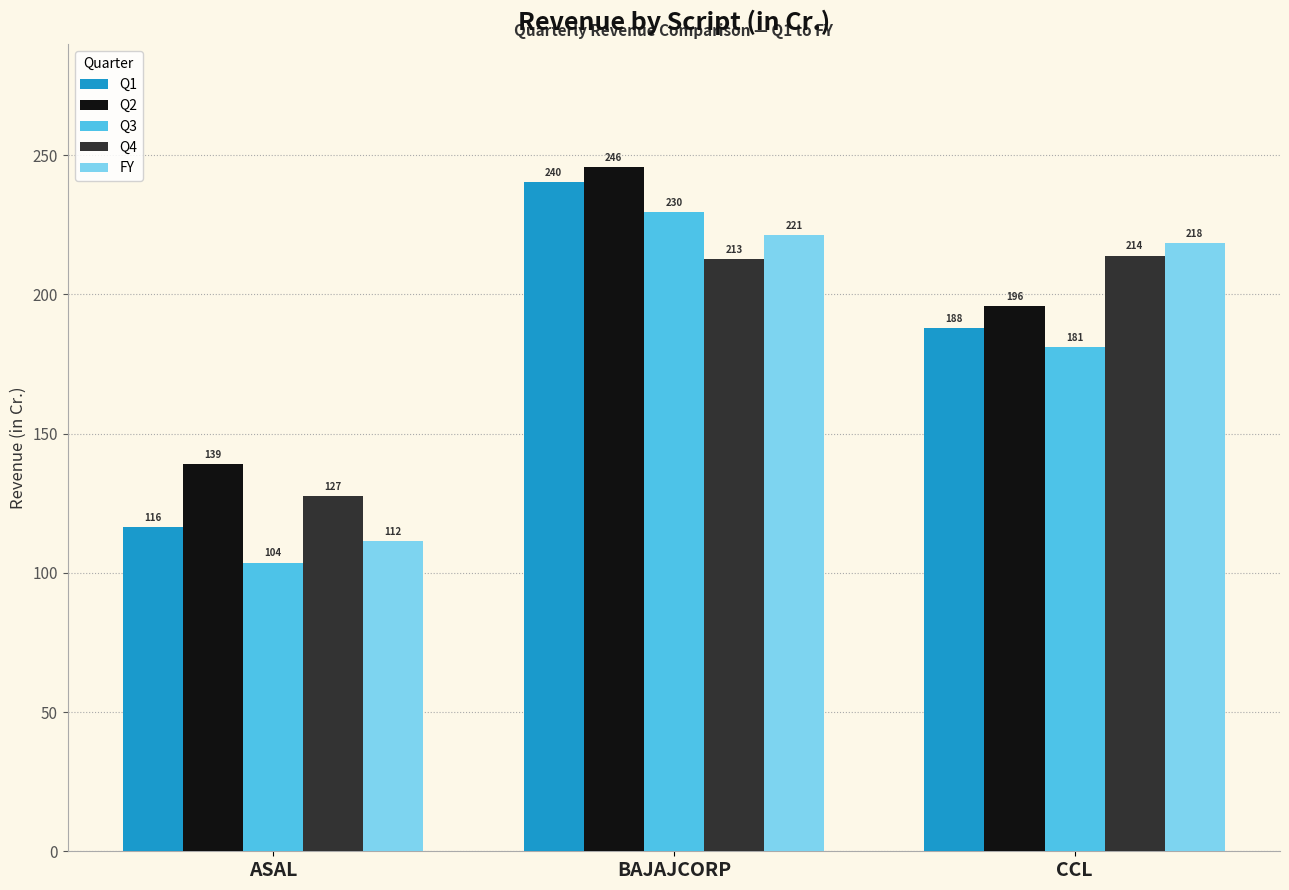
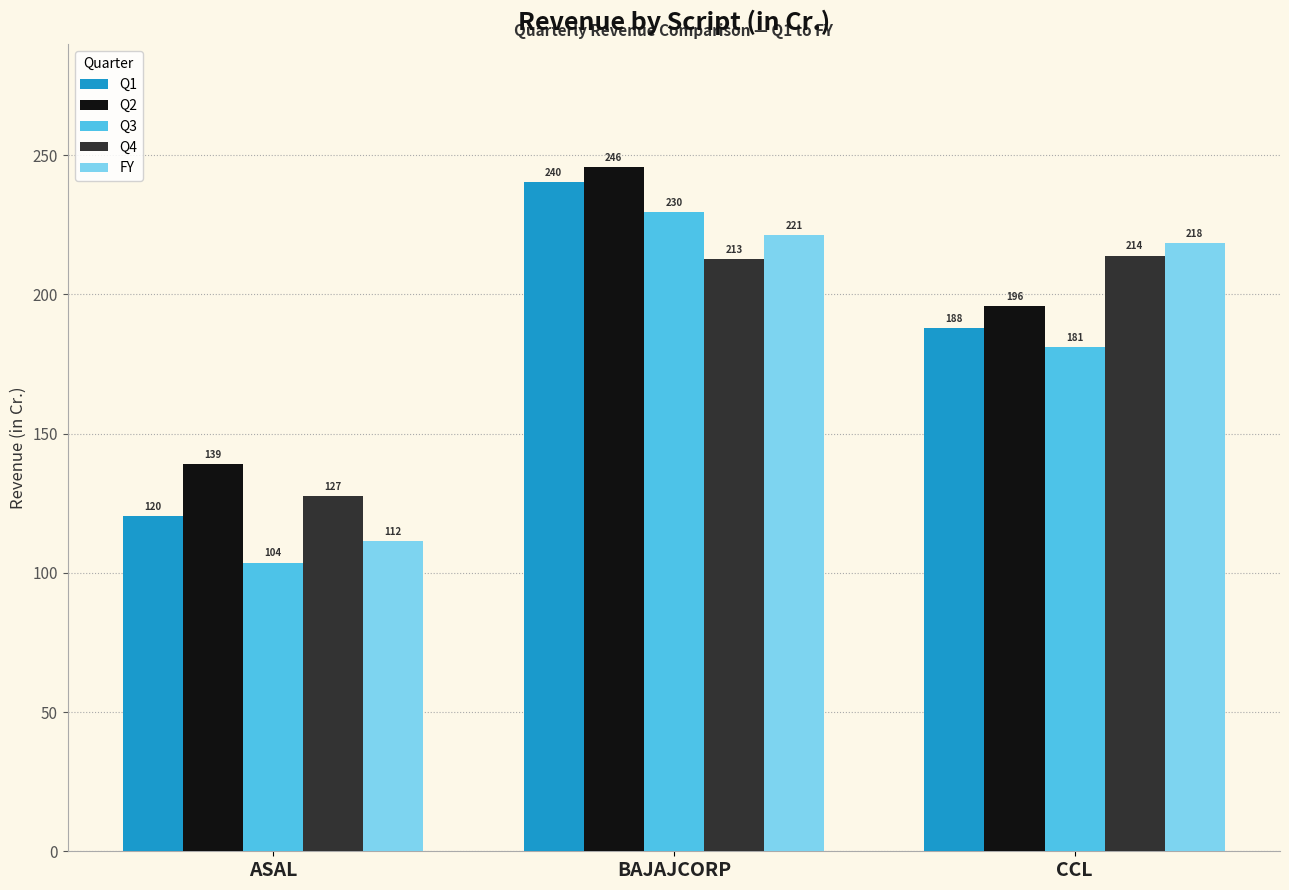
  {
    "Q1": {
-     "ASAL": 116,
+     "ASAL": 120,
      "BAJAJCORP": 240,
      "CCL": 188
    }
  }
